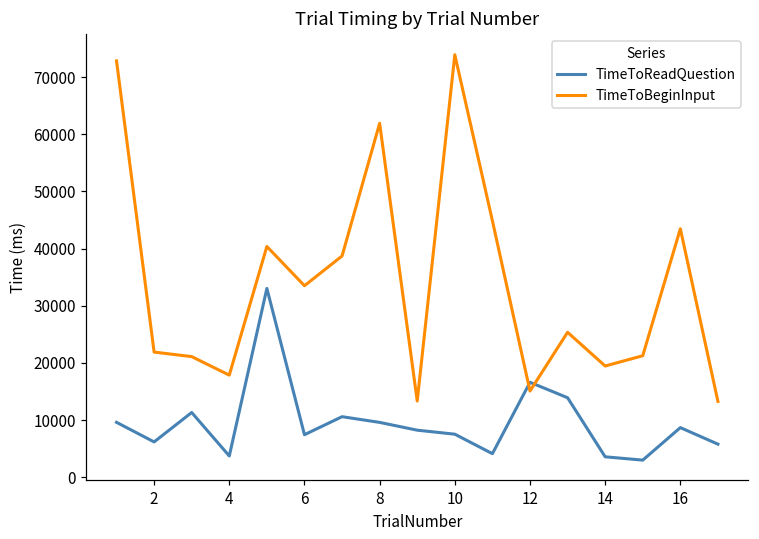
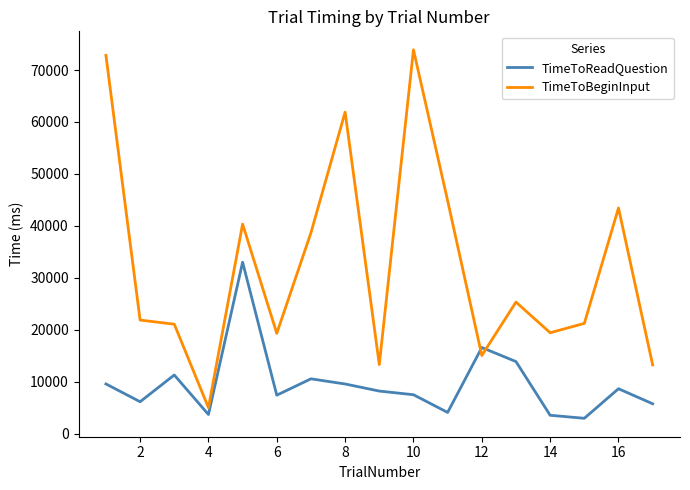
  {
    "TimeToReadQuestion": {
      "2": 6000,
      "4": 4000,
      "6": 7000,
      "8": 10000,
      "10": 8000,
      "12": 17000,
      "14": 4000,
      "16": 9000
    },
    "TimeToBeginInput": {
      "2": 22000,
-     "4": 18000,
-     "6": 33000,
+     "4": 5000,
+     "6": 19000,
      "8": 62000,
      "10": 74000,
      "12": 15000,
      "14": 19000,
      "16": 43000
    }
  }
